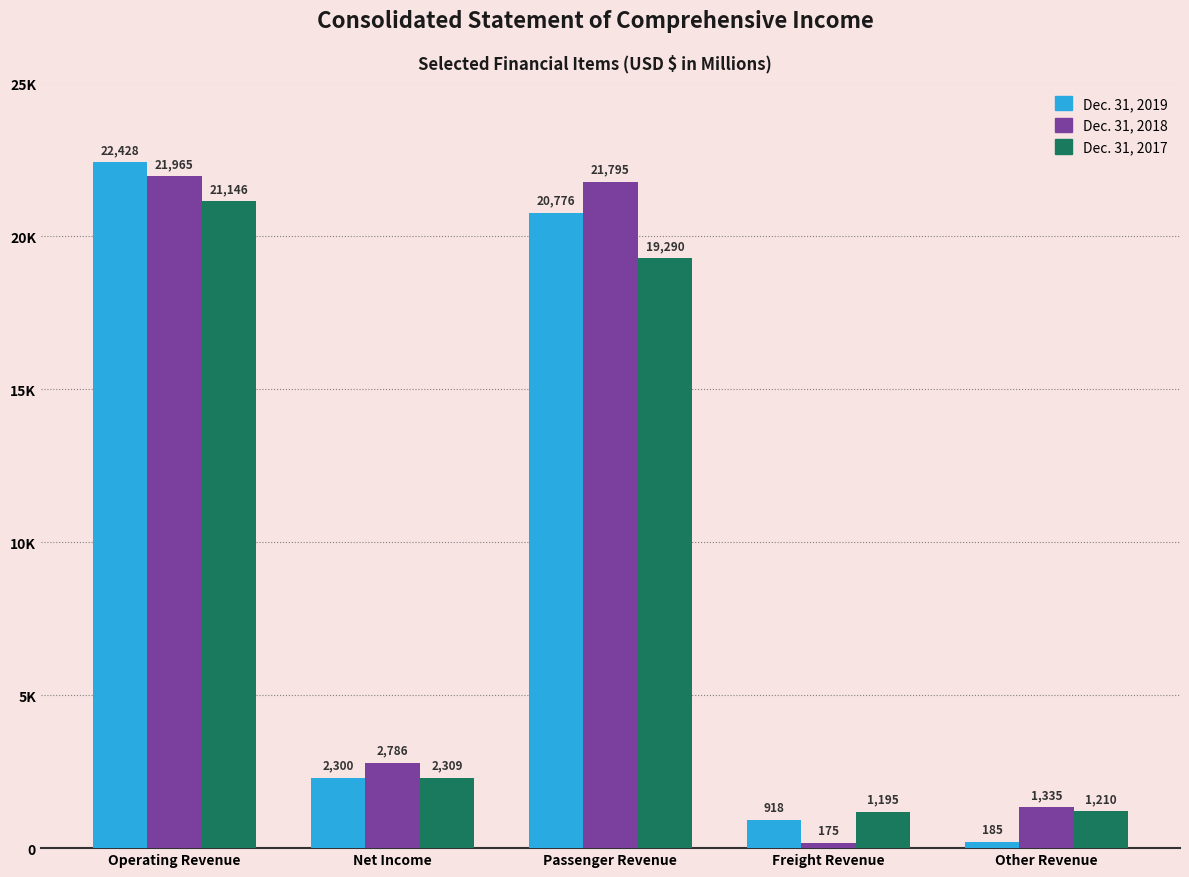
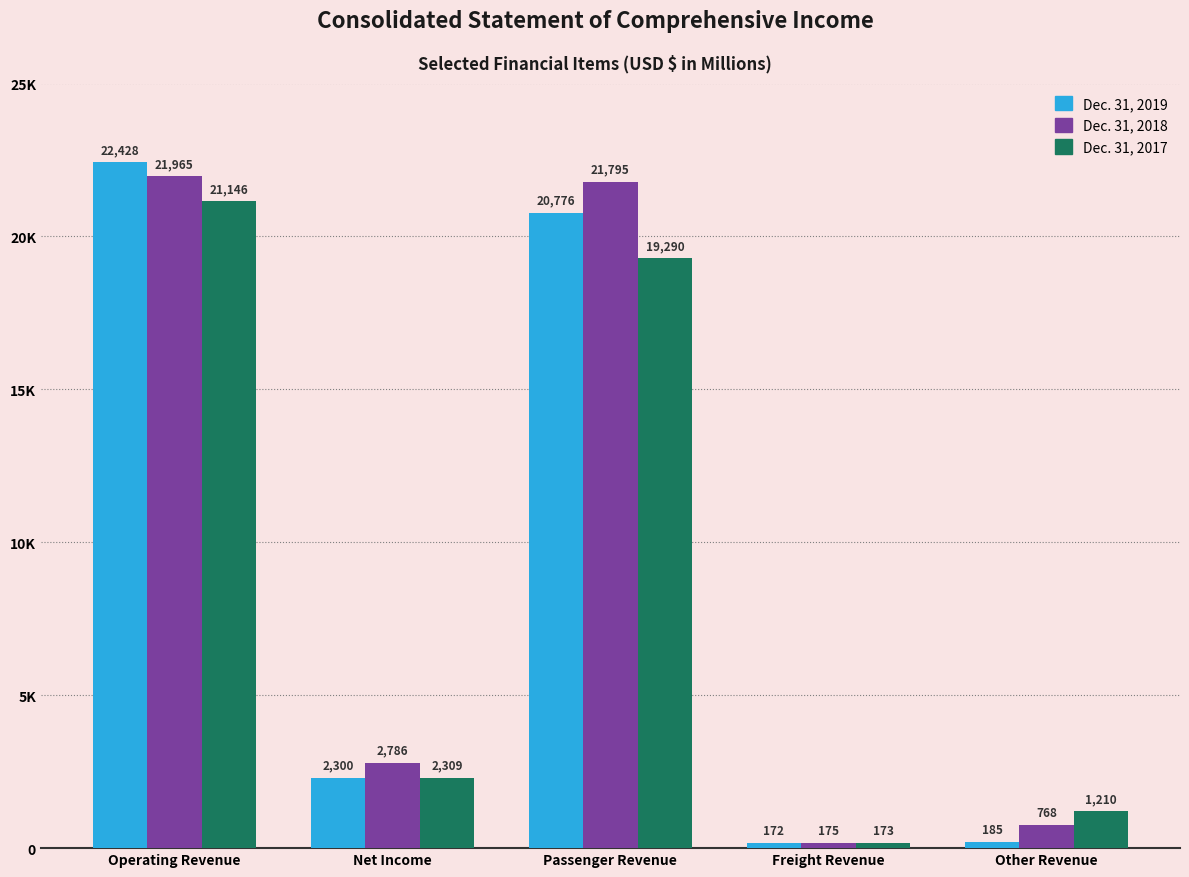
  {
    "Dec. 31, 2019": {
      "Operating Revenue": "22,428",
      "Net Income": "2,300",
      "Passenger Revenue": "20,776",
-     "Freight Revenue": "918",
+     "Freight Revenue": "172",
      "Other Revenue": "185"
    },
    "Dec. 31, 2018": {
      "Operating Revenue": "21,965",
      "Net Income": "2,786",
      "Passenger Revenue": "21,795",
      "Freight Revenue": "175",
-     "Other Revenue": "1,335"
+     "Other Revenue": "768"
    },
    "Dec. 31, 2017": {
      "Operating Revenue": "21,146",
      "Net Income": "2,309",
      "Passenger Revenue": "19,290",
-     "Freight Revenue": "1,195",
+     "Freight Revenue": "173",
      "Other Revenue": "1,210"
    }
  }
